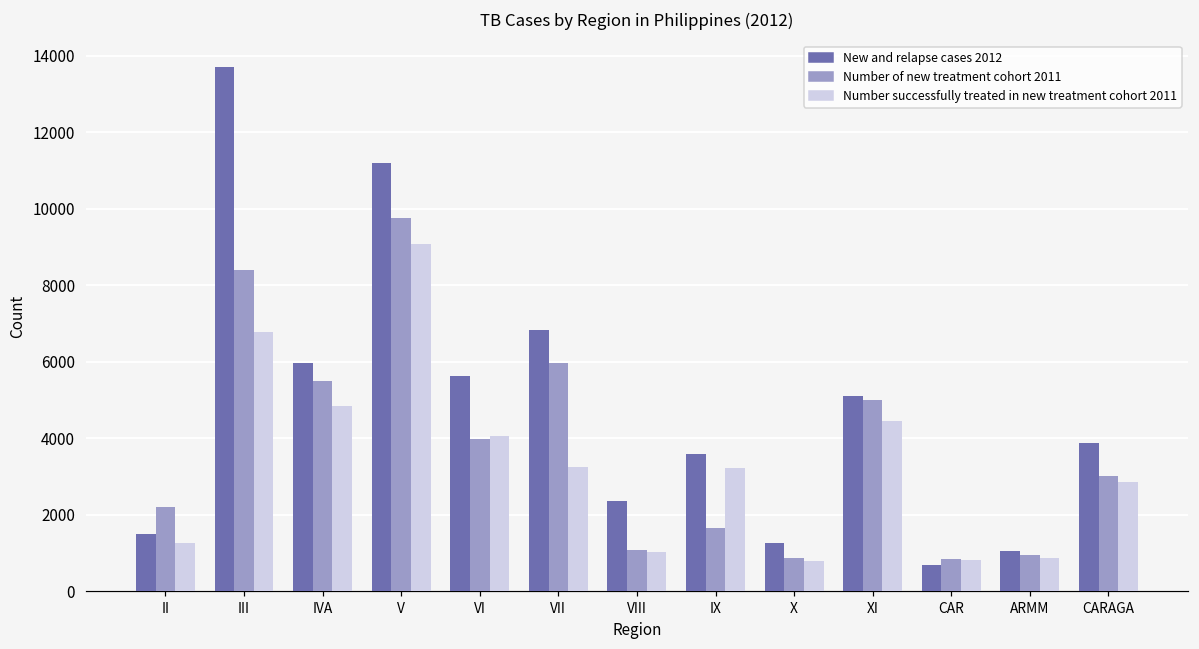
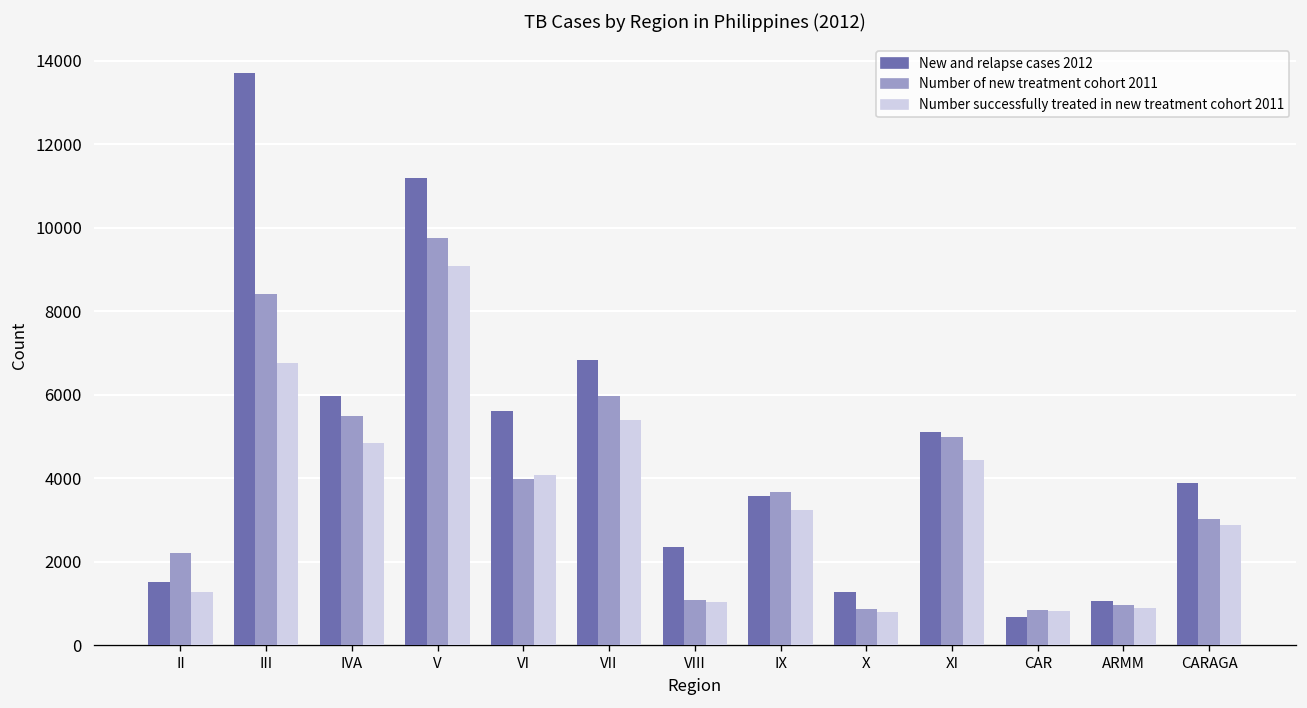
  {
    "New and relapse cases 2012": {
      "II": 1500,
      "III": 13700,
      "IVA": 6000,
      "V": 11200,
      "VI": 5600,
      "VII": 6800,
      "VIII": 2400,
      "IX": 3600,
      "X": 1300,
      "XI": 5100,
      "CAR": 700,
      "ARMM": 1100,
      "CARAGA": 3900
    },
    "Number of new treatment cohort 2011": {
      "II": 2200,
      "III": 8400,
      "IVA": 5500,
      "V": 9800,
      "VI": 4000,
      "VII": 6000,
      "VIII": 1100,
-     "IX": 1700,
+     "IX": 3700,
      "X": 900,
      "XI": 5000,
      "CAR": 800,
      "ARMM": 1000,
      "CARAGA": 3000
    },
    "Number successfully treated in new treatment cohort 2011": {
      "II": 1300,
      "III": 6800,
      "IVA": 4800,
      "V": 9100,
      "VI": 4100,
-     "VII": 3300,
+     "VII": 5400,
      "VIII": 1000,
      "IX": 3200,
      "X": 800,
      "XI": 4400,
      "CAR": 800,
      "ARMM": 900,
      "CARAGA": 2900
    }
  }
